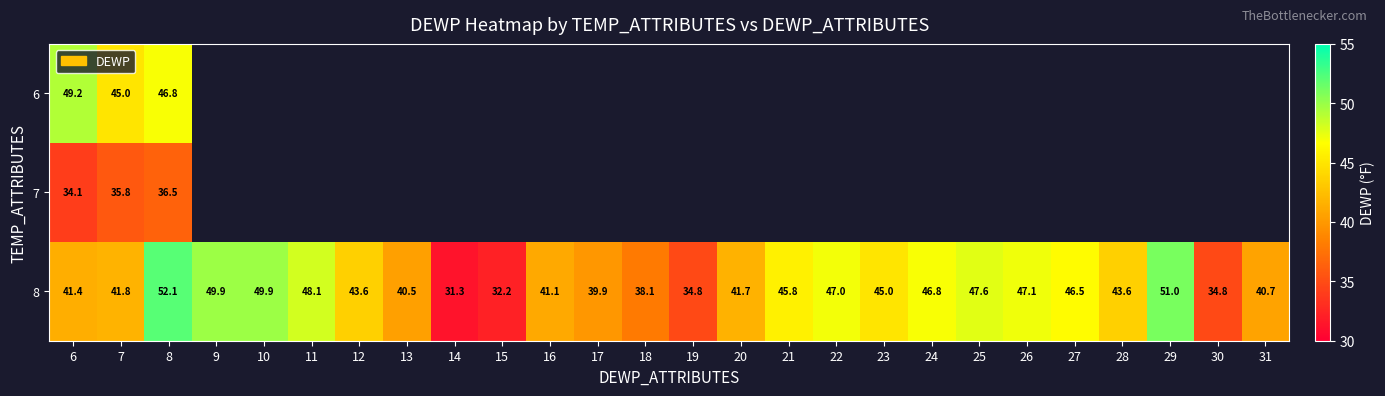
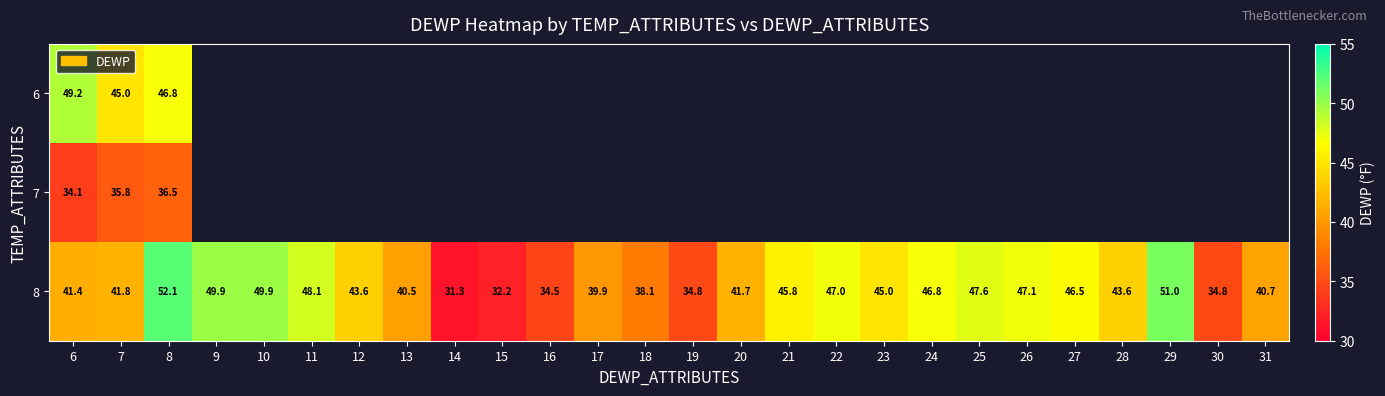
  {
    "6": {
      "6": 49.2,
      "7": 45.0,
      "8": 46.8
    },
    "7": {
      "6": 34.1,
      "7": 35.8,
      "8": 36.5
    },
    "8": {
      "6": 41.4,
      "7": 41.8,
      "8": 52.1,
      "9": 49.9,
      "10": 49.9,
      "11": 48.1,
      "12": 43.6,
      "13": 40.5,
      "14": 31.3,
      "15": 32.2,
-     "16": 41.1,
+     "16": 34.5,
      "17": 39.9,
      "18": 38.1,
      "19": 34.8,
      "20": 41.7,
      "21": 45.8,
      "22": 47.0,
      "23": 45.0,
      "24": 46.8,
      "25": 47.6,
      "26": 47.1,
      "27": 46.5,
      "28": 43.6,
      "29": 51.0,
      "30": 34.8,
      "31": 40.7
    }
  }
